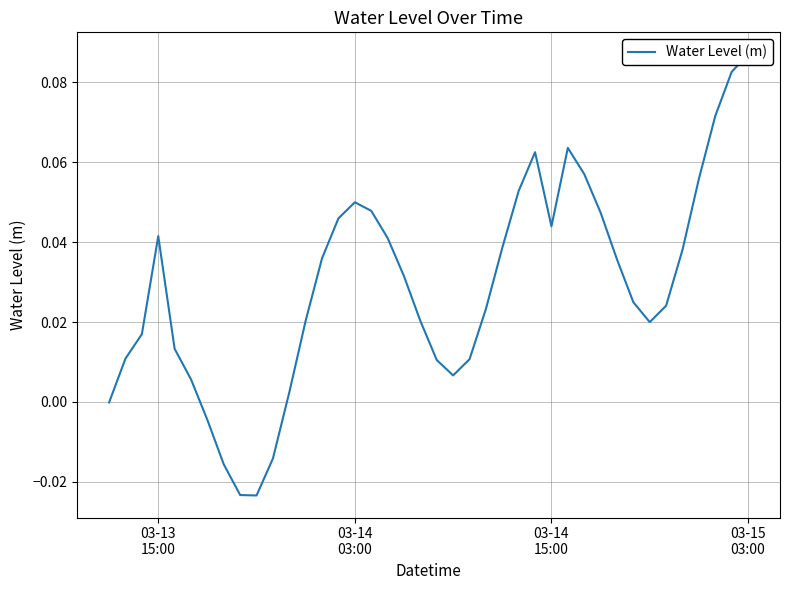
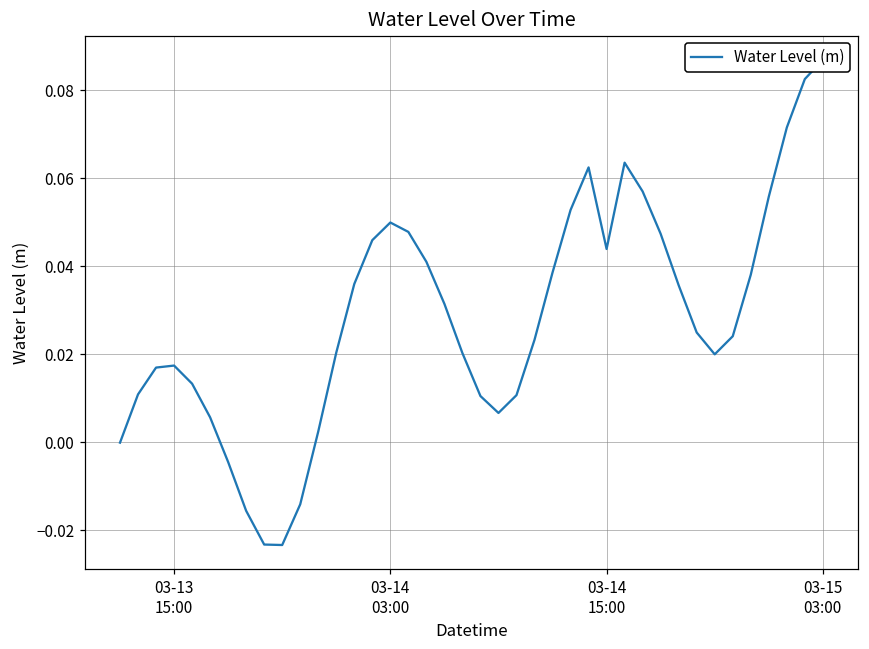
  {
-   "03-13 15:00": 0.041,
+   "03-13 15:00": 0.017,
    "03-14 03:00": 0.050,
    "03-14 15:00": 0.044
  }
